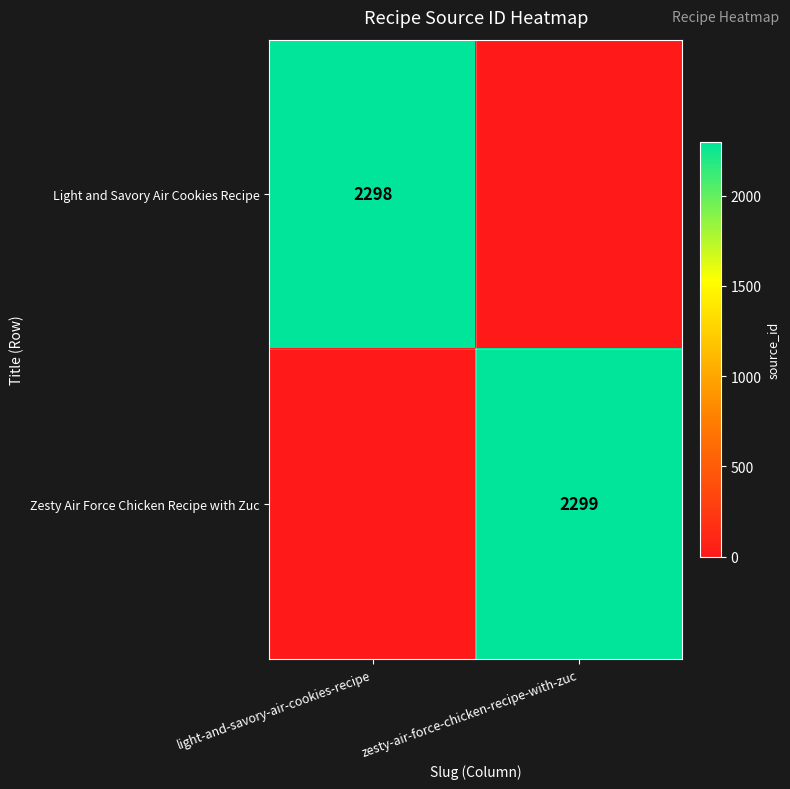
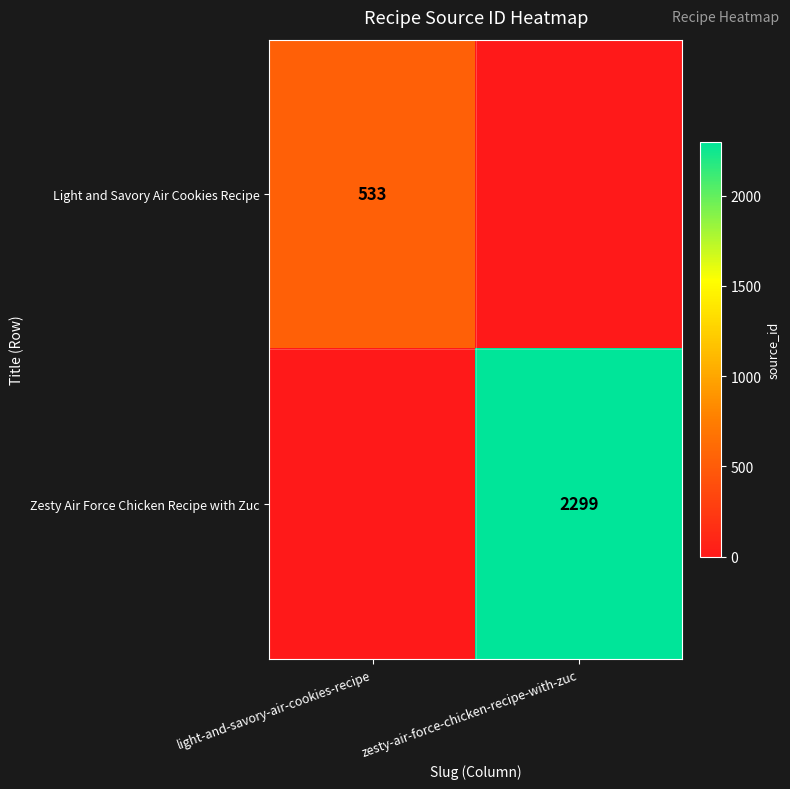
  {
    "Light and Savory Air Cookies Recipe": {
-     "light-and-savory-air-cookies-recipe": 2298
+     "light-and-savory-air-cookies-recipe": 533
    },
    "Zesty Air Force Chicken Recipe with Zuc": {
      "zesty-air-force-chicken-recipe-with-zuc": 2299
    }
  }
